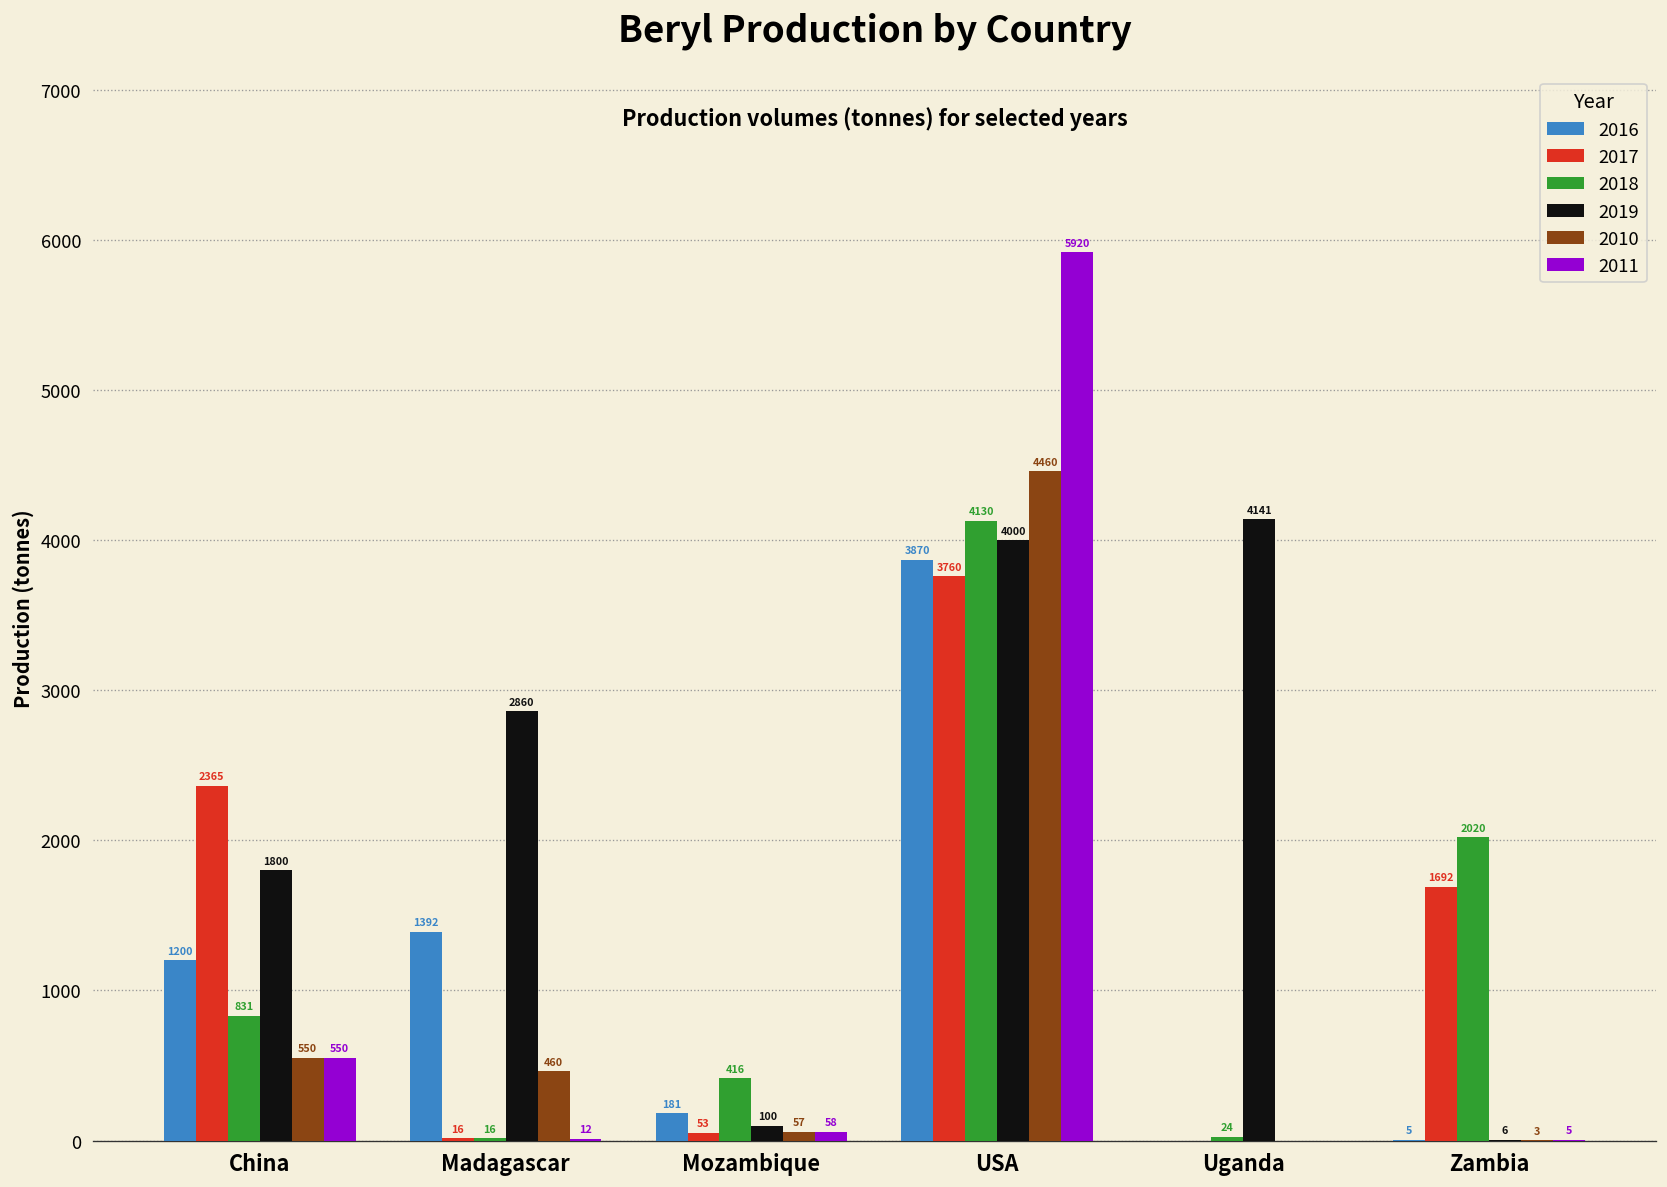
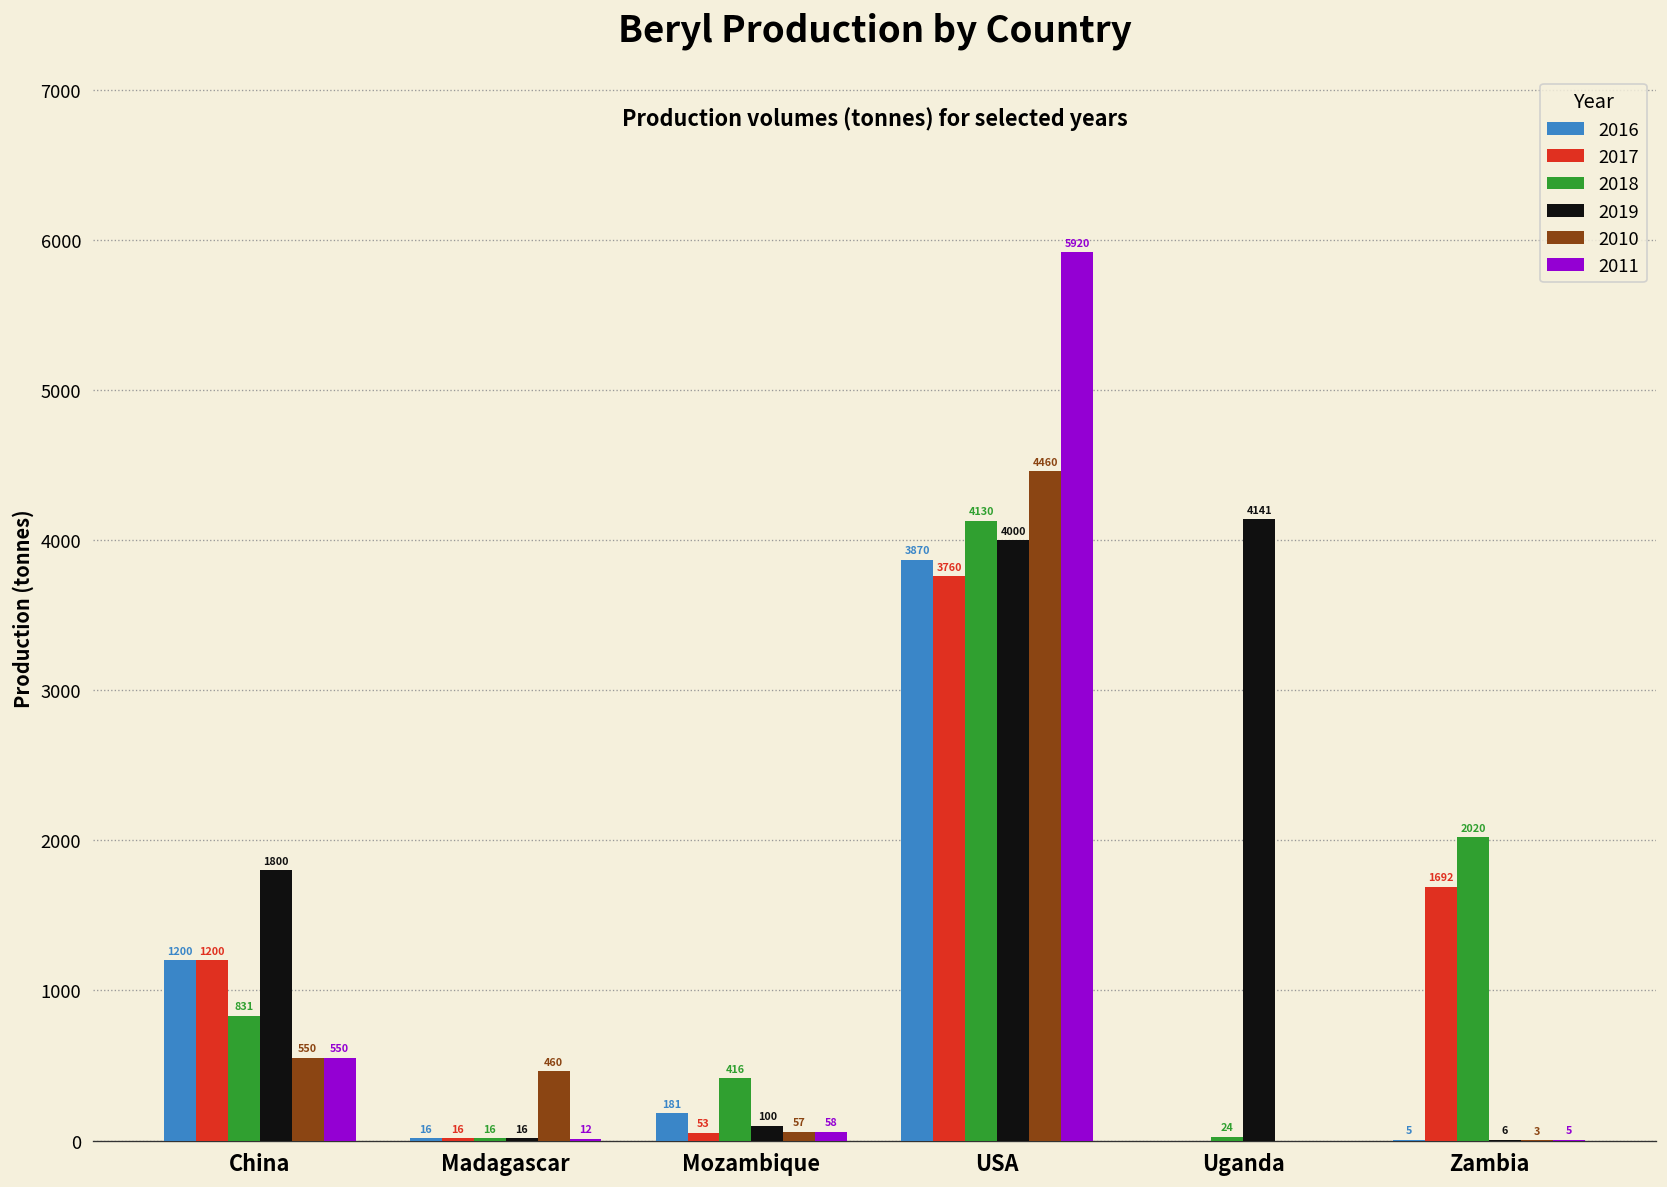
  {
    "2016": {
      "China": 1200,
-     "Madagascar": 1392,
+     "Madagascar": 16,
      "Mozambique": 181,
      "USA": 3870,
      "Zambia": 5
    },
    "2017": {
-     "China": 2365,
+     "China": 1200,
      "Madagascar": 16,
      "Mozambique": 53,
      "USA": 3760,
      "Zambia": 1692
    },
    "2018": {
      "China": 831,
      "Madagascar": 16,
      "Mozambique": 416,
      "USA": 4130,
      "Uganda": 24
    },
    "2019": {
      "China": 1800,
-     "Madagascar": 2860,
+     "Madagascar": 16,
      "Mozambique": 100,
      "USA": 4000,
      "Uganda": 4141,
      "Zambia": 6
    },
    "2010": {
      "China": 550,
      "Madagascar": 460,
      "Mozambique": 57,
      "USA": 4460,
      "Zambia": 3
    },
    "2011": {
      "China": 550,
      "Madagascar": 12,
      "Mozambique": 58,
      "USA": 5920,
      "Zambia": 5
    }
  }
